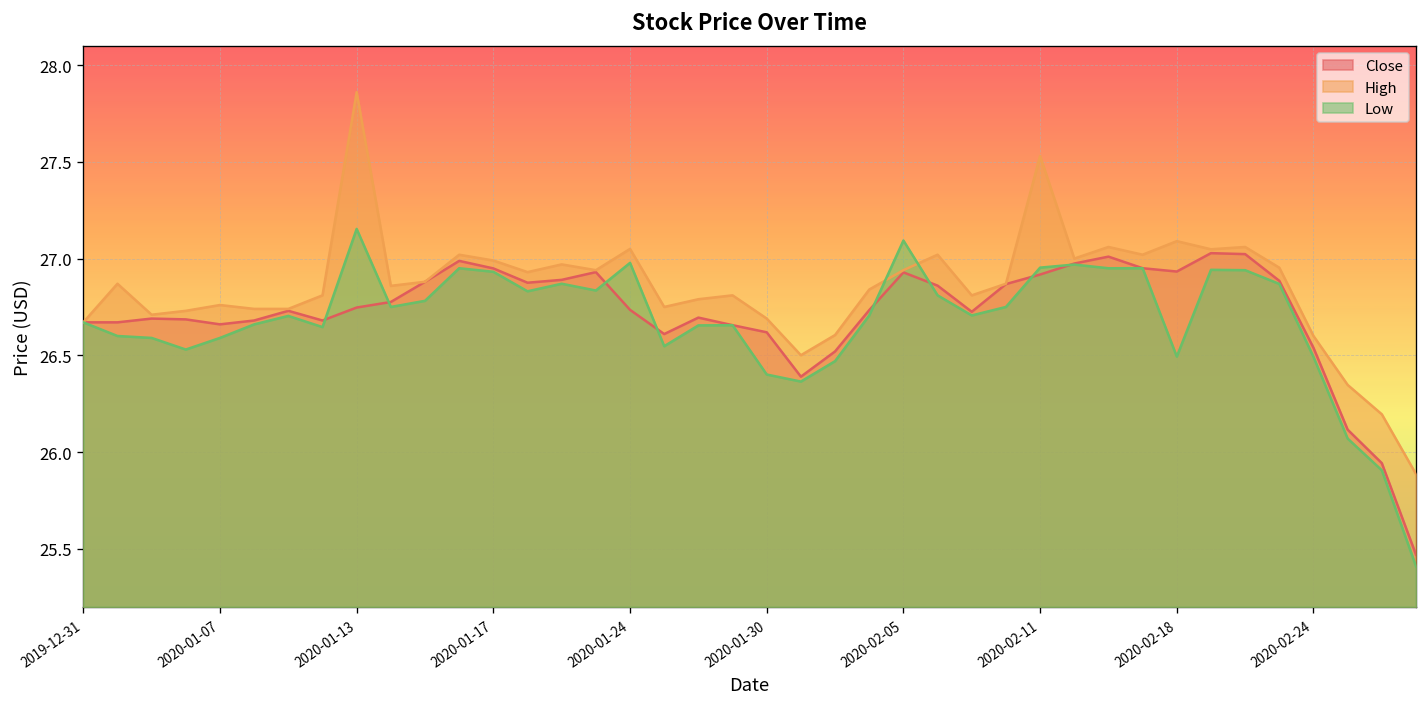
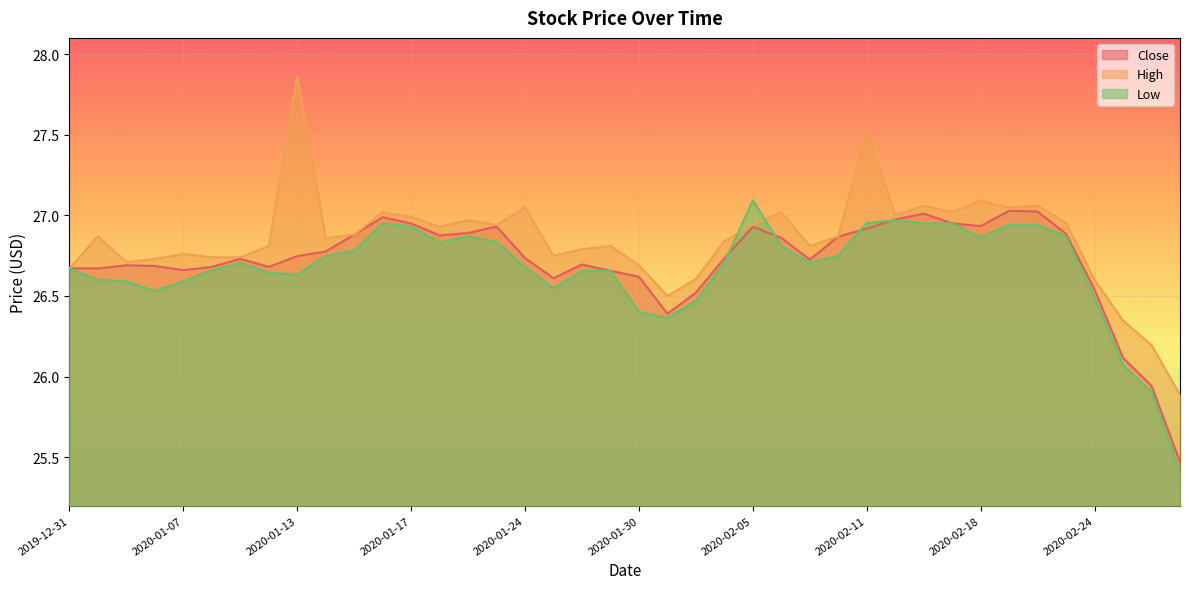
  {
    "Low": {
      "2020-01-07": 26.59,
-     "2020-01-13": 27.15,
+     "2020-01-13": 26.63,
      "2020-01-17": 26.93,
-     "2020-01-24": 26.98,
+     "2020-01-24": 26.68,
      "2020-01-30": 26.40,
      "2020-02-05": 27.09,
      "2020-02-11": 26.95,
-     "2020-02-18": 26.49,
+     "2020-02-18": 26.86,
      "2020-02-24": 26.49
    }
  }
